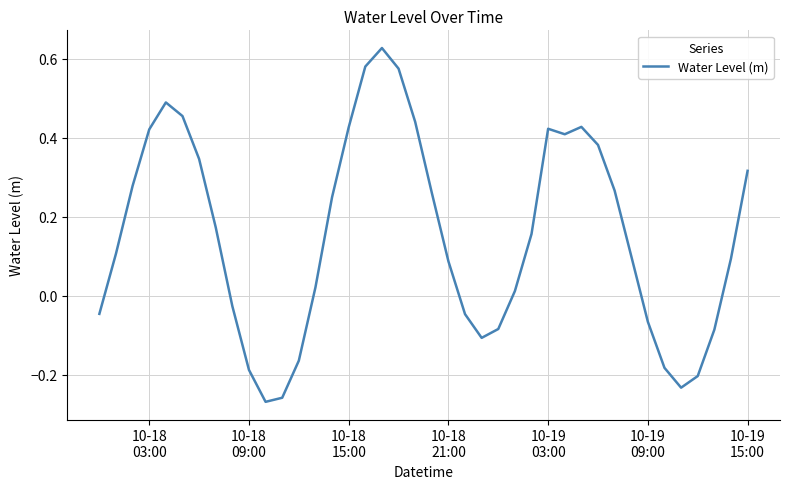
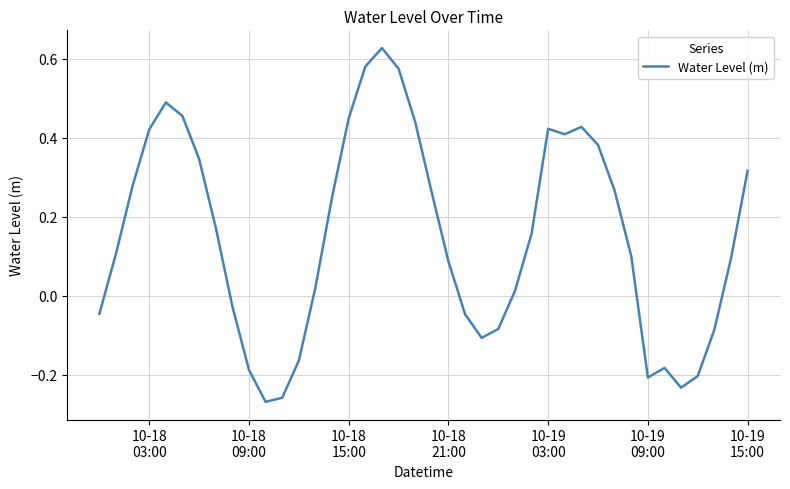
  {
    "10-18 03:00": 0.42,
    "10-18 09:00": -0.19,
-   "10-18 15:00": 0.43,
+   "10-18 15:00": 0.45,
    "10-18 21:00": 0.09,
    "10-19 03:00": 0.42,
-   "10-19 09:00": -0.07,
+   "10-19 09:00": -0.21,
    "10-19 15:00": 0.32
  }
